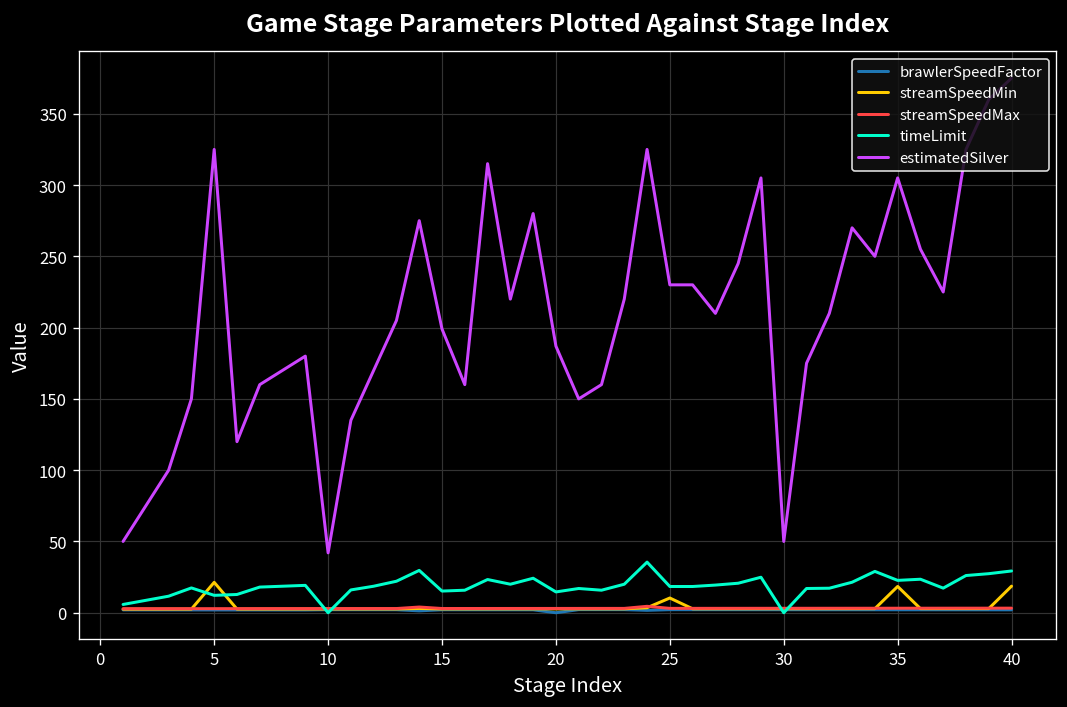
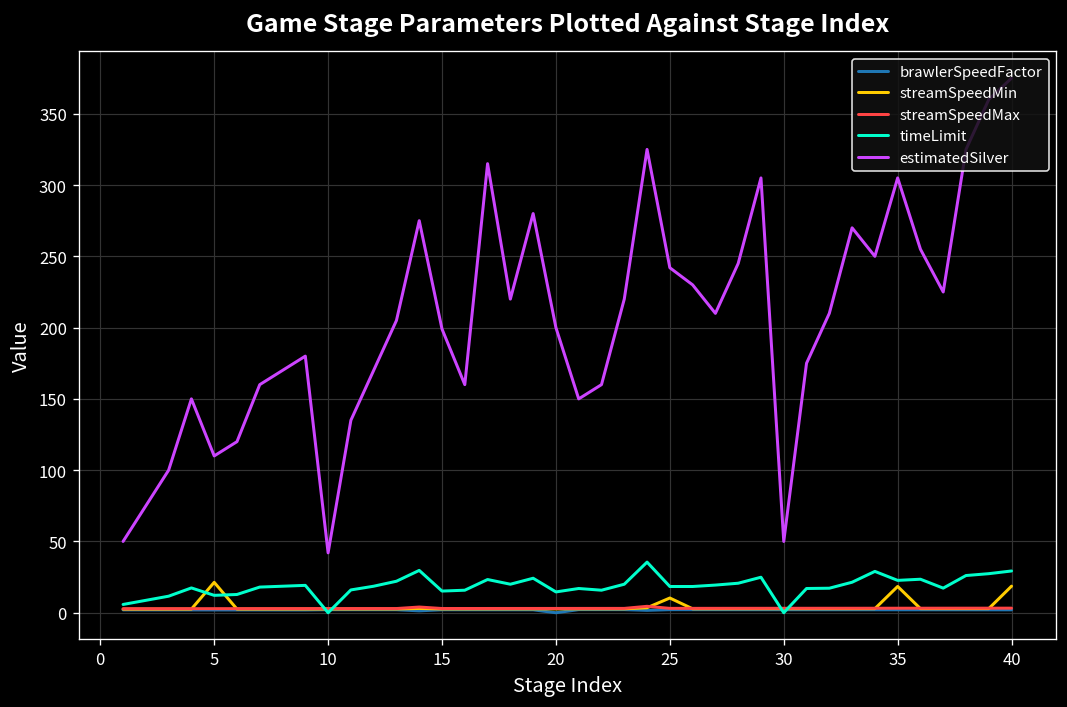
  {
    "brawlerSpeedFactor": {
      "20": 0
    },
    "streamSpeedMin": {
      "5": 21,
      "25": 10,
      "35": 18,
      "40": 19
    },
    "timeLimit": {
      "5": 12,
      "15": 15,
      "20": 15,
      "25": 18,
      "35": 23,
      "40": 29
    },
    "estimatedSilver": {
-     "5": 325,
+     "5": 110,
      "10": 42,
      "15": 199,
-     "20": 187,
-     "25": 230,
+     "20": 200,
+     "25": 242,
      "30": 50
    }
  }
